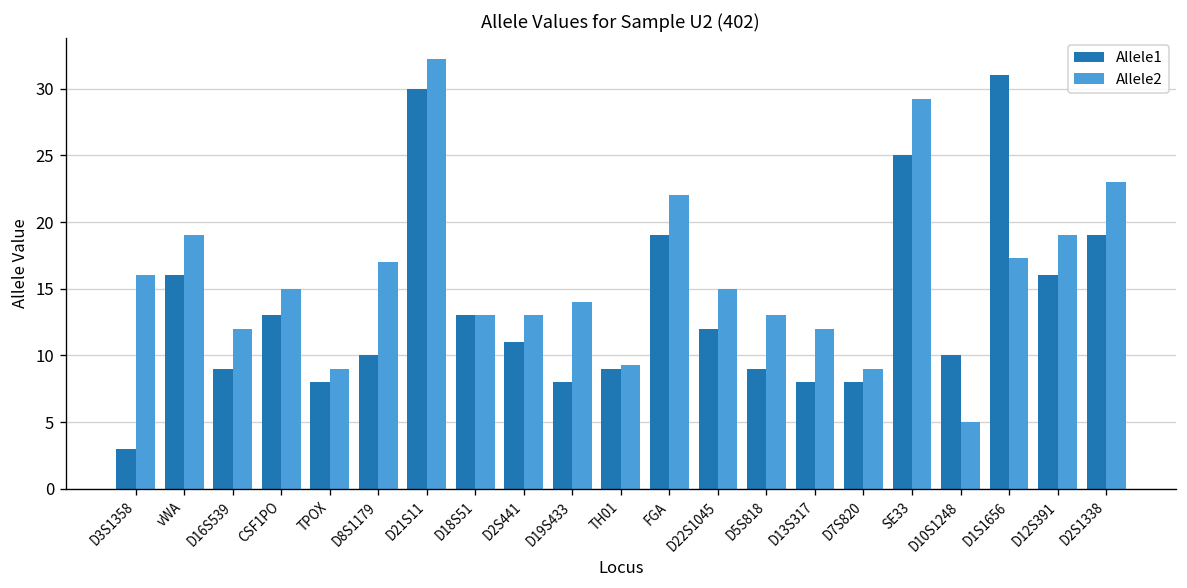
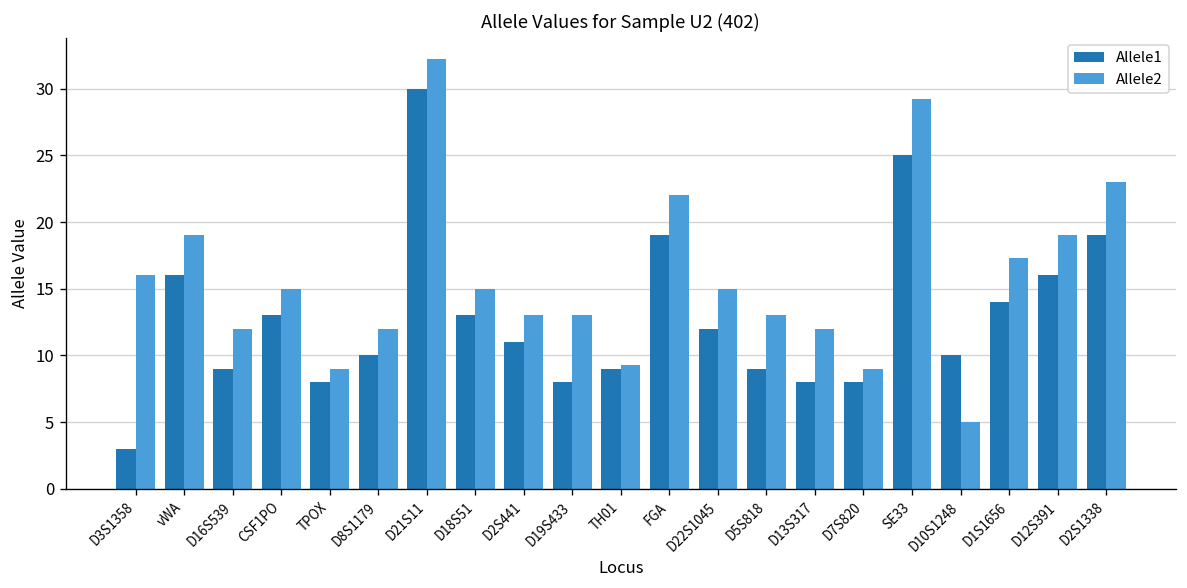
  {
    "Allele1": {
      "D3S1358": 3,
      "vWA": 16,
      "D16S539": 9,
      "CSF1PO": 13,
      "TPOX": 8,
      "D8S1179": 10,
      "D21S11": 30,
      "D18S51": 13,
      "D2S441": 11,
      "D19S433": 8,
      "TH01": 9,
      "FGA": 19,
      "D22S1045": 12,
      "D5S818": 9,
      "D13S317": 8,
      "D7S820": 8,
      "SE33": 25,
      "D10S1248": 10,
-     "D1S1656": 31,
+     "D1S1656": 14,
      "D12S391": 16,
      "D2S1338": 19
    },
    "Allele2": {
      "D3S1358": 16,
      "vWA": 19,
      "D16S539": 12,
      "CSF1PO": 15,
      "TPOX": 9,
-     "D8S1179": 17,
+     "D8S1179": 12,
      "D21S11": 32,
-     "D18S51": 13,
+     "D18S51": 15,
      "D2S441": 13,
-     "D19S433": 14,
+     "D19S433": 13,
      "TH01": 9.3,
      "FGA": 22,
      "D22S1045": 15,
      "D5S818": 13,
      "D13S317": 12,
      "D7S820": 9,
      "SE33": 29,
      "D10S1248": 5,
      "D1S1656": 17.3,
      "D12S391": 19,
      "D2S1338": 23
    }
  }
